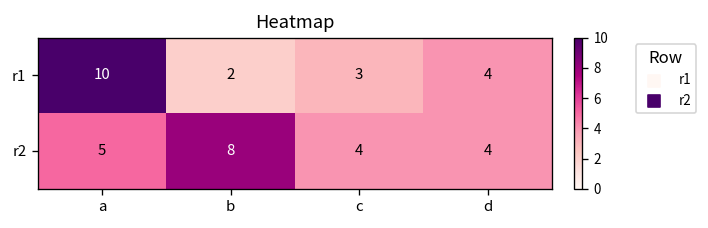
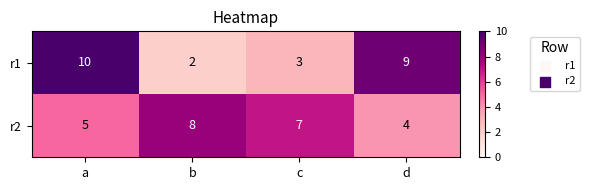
  {
    "r1": {
      "a": 10,
      "b": 2,
      "c": 3,
-     "d": 4
+     "d": 9
    },
    "r2": {
      "a": 5,
      "b": 8,
-     "c": 4,
+     "c": 7,
      "d": 4
    }
  }
